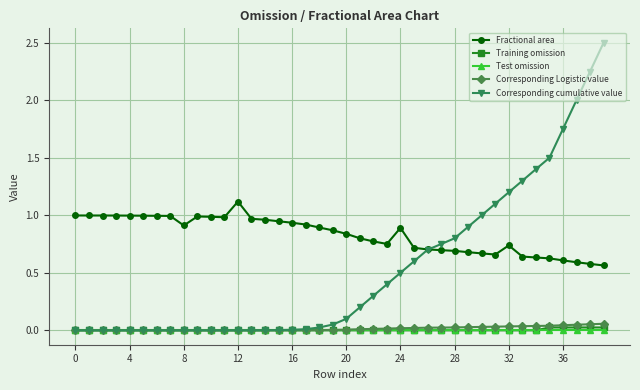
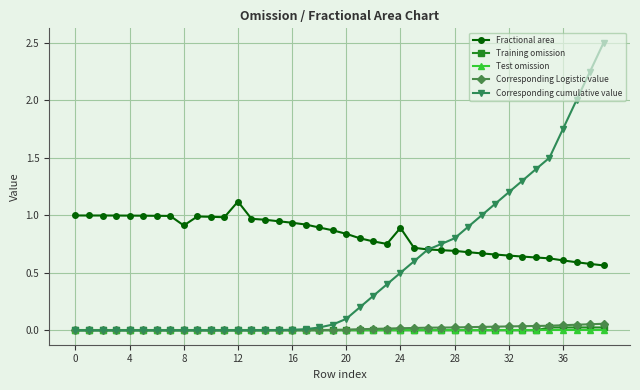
  {
    "Fractional area": {
      "0": 1.00,
      "4": 1.00,
      "8": 0.91,
      "12": 1.12,
      "16": 0.94,
      "20": 0.84,
      "24": 0.89,
      "28": 0.69,
-     "32": 0.74,
+     "32": 0.65,
      "36": 0.61
    },
    "Test omission": {
      "36": 0.00
    }
  }
